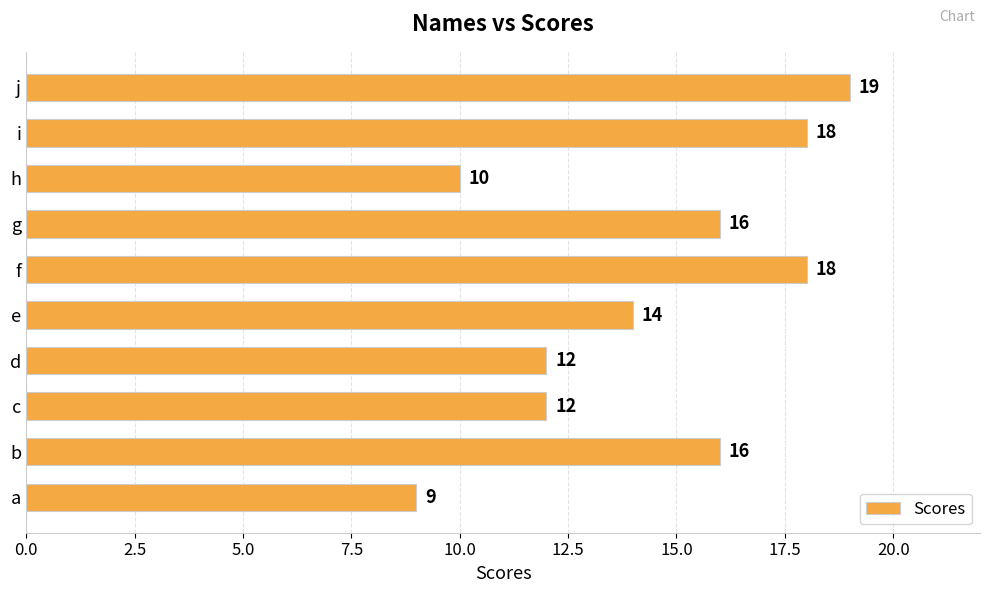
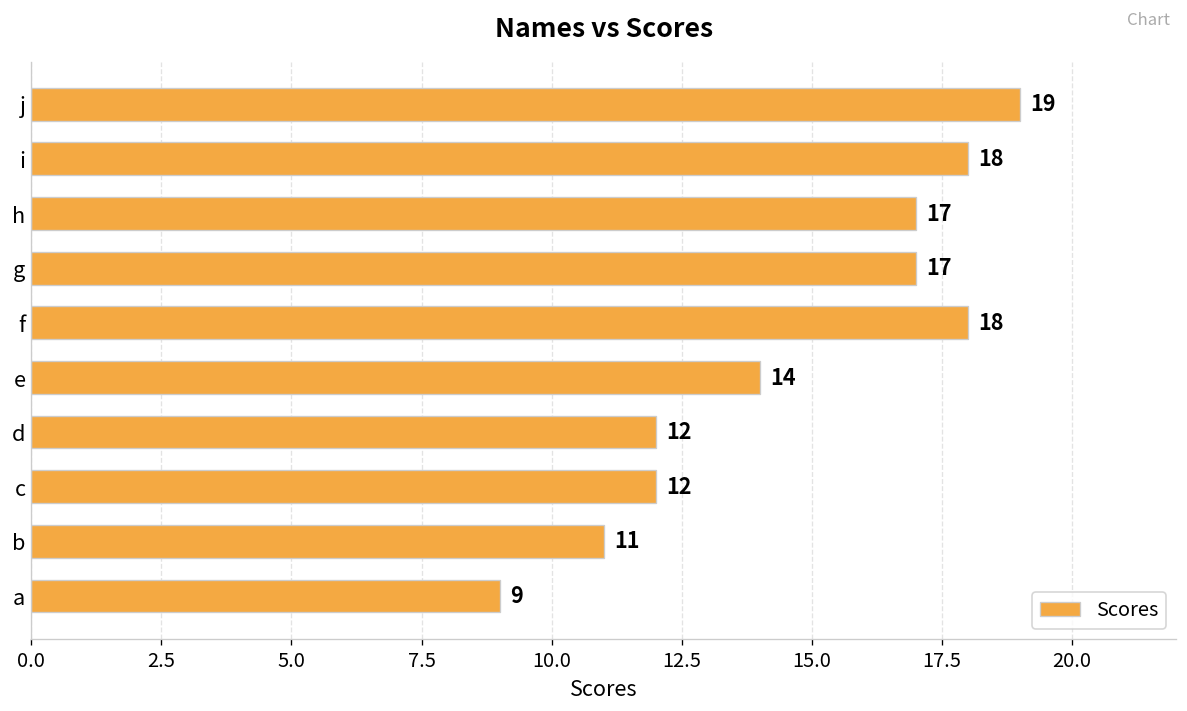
  {
    "j": 19,
    "i": 18,
-   "h": 10,
-   "g": 16,
+   "h": 17,
+   "g": 17,
    "f": 18,
    "e": 14,
    "d": 12,
    "c": 12,
-   "b": 16,
+   "b": 11,
    "a": 9
  }
